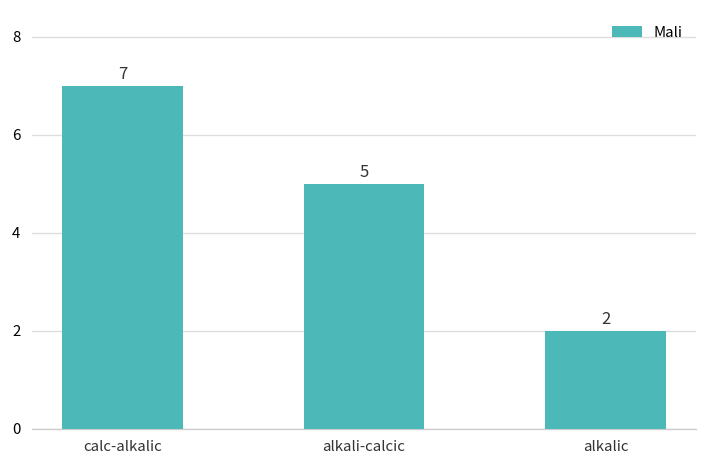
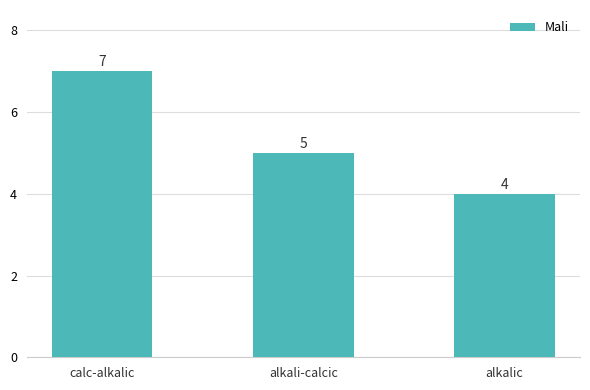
  {
    "calc-alkalic": 7,
    "alkali-calcic": 5,
-   "alkalic": 2
+   "alkalic": 4
  }
